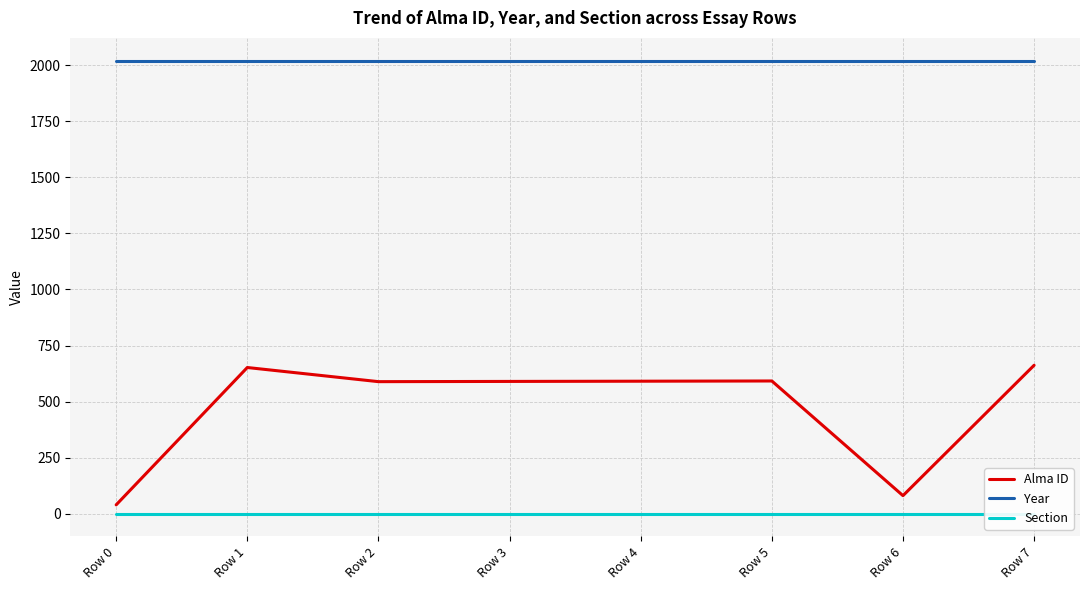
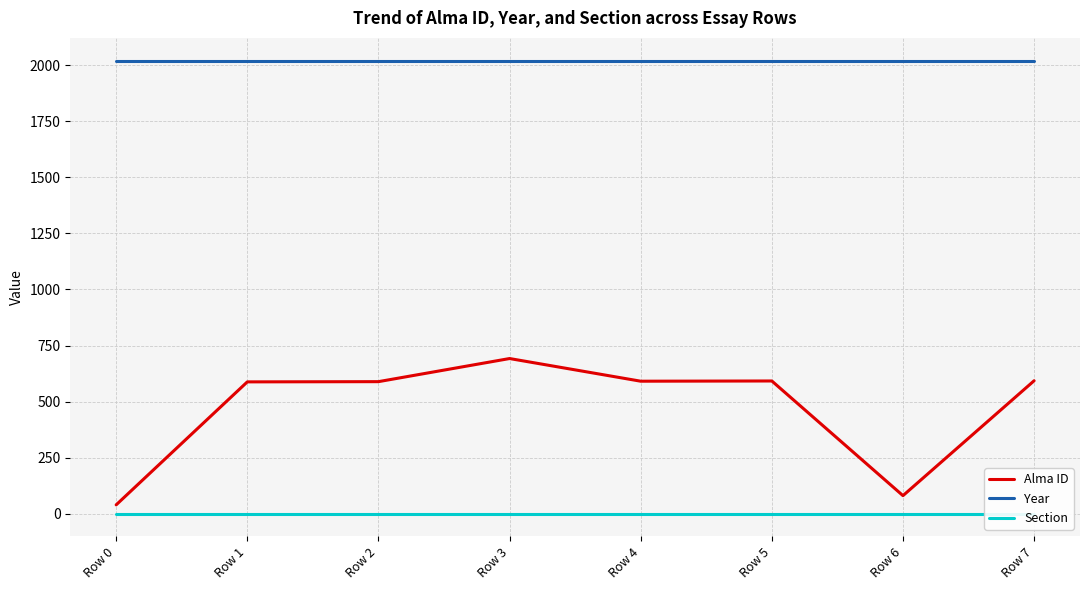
  {
    "Alma ID": {
      "Row 0": 40,
-     "Row 1": 650,
+     "Row 1": 590,
      "Row 2": 590,
-     "Row 3": 590,
+     "Row 3": 690,
      "Row 4": 590,
      "Row 5": 590,
      "Row 6": 80,
-     "Row 7": 660
+     "Row 7": 590
    },
    "Year": {
      "Row 0": 2020,
      "Row 1": 2020,
      "Row 2": 2020,
      "Row 3": 2020,
      "Row 4": 2020,
      "Row 5": 2020,
      "Row 6": 2020,
      "Row 7": 2020
    },
    "Section": {
      "Row 0": 0,
      "Row 1": 0,
      "Row 2": 0,
      "Row 3": 0,
      "Row 4": 0,
      "Row 5": 0,
      "Row 6": 0
    }
  }
